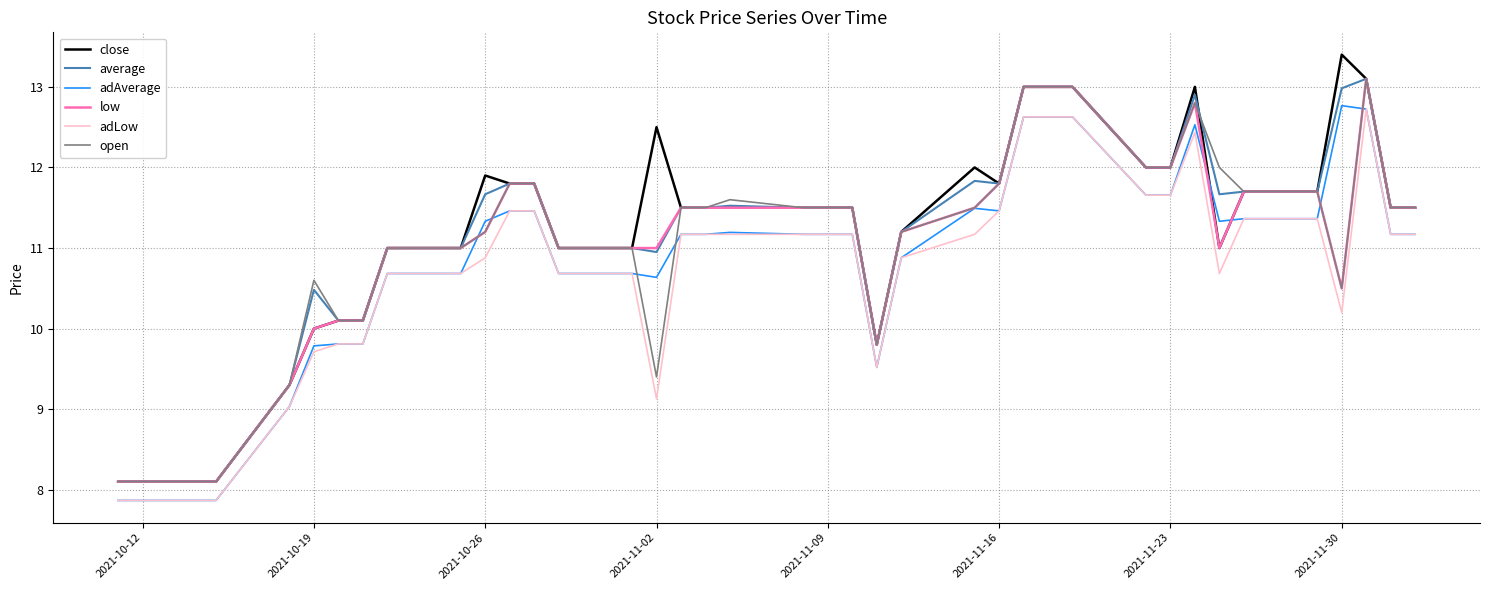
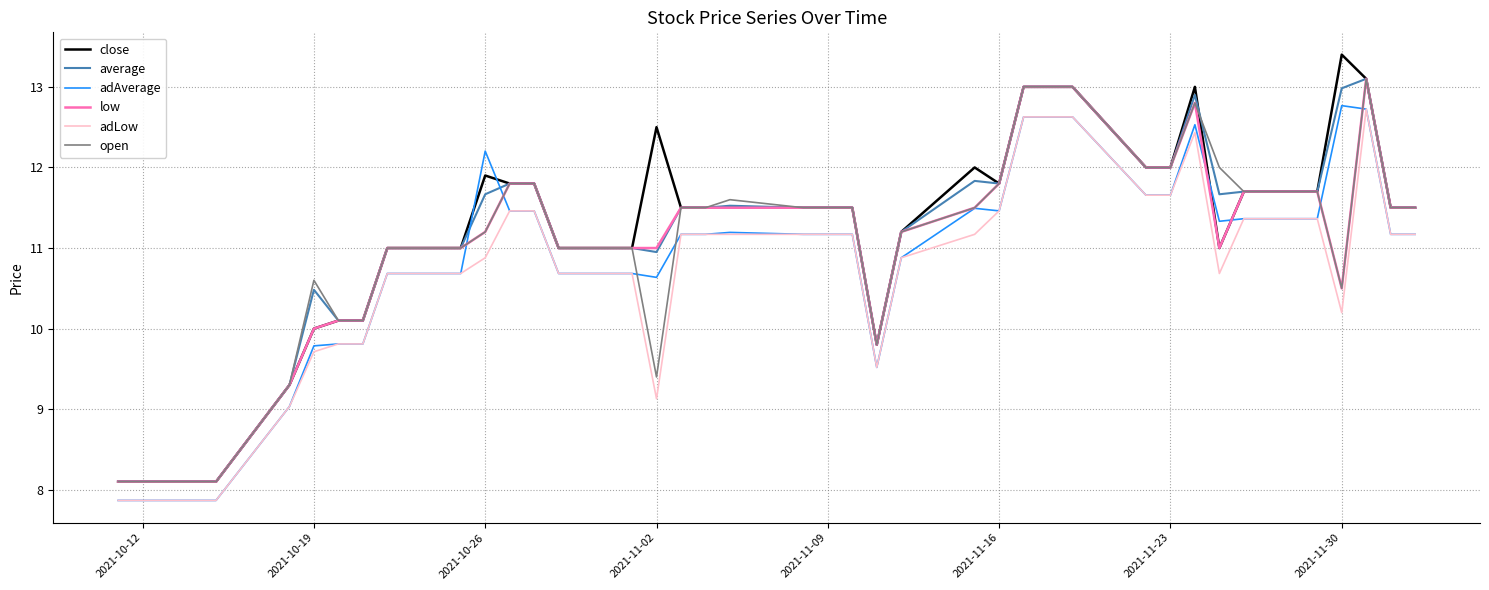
  {
    "close": {
      "2021-10-26": 11.9,
      "2021-11-02": 12.5,
      "2021-11-30": 13.4
    },
    "average": {
      "2021-10-19": 10.5,
      "2021-10-26": 11.7,
      "2021-11-02": 11.0,
      "2021-11-30": 13.0
    },
    "adAverage": {
      "2021-10-19": 9.8,
-     "2021-10-26": 11.3,
+     "2021-10-26": 12.2,
      "2021-11-02": 10.6,
      "2021-11-30": 12.8
    },
    "low": {
      "2021-11-02": 11.0
    },
    "adLow": {
      "2021-10-19": 9.7,
      "2021-10-26": 10.9,
      "2021-11-02": 9.1,
      "2021-11-30": 10.2
    },
    "open": {
      "2021-10-19": 10.6,
      "2021-11-02": 9.4
    }
  }
